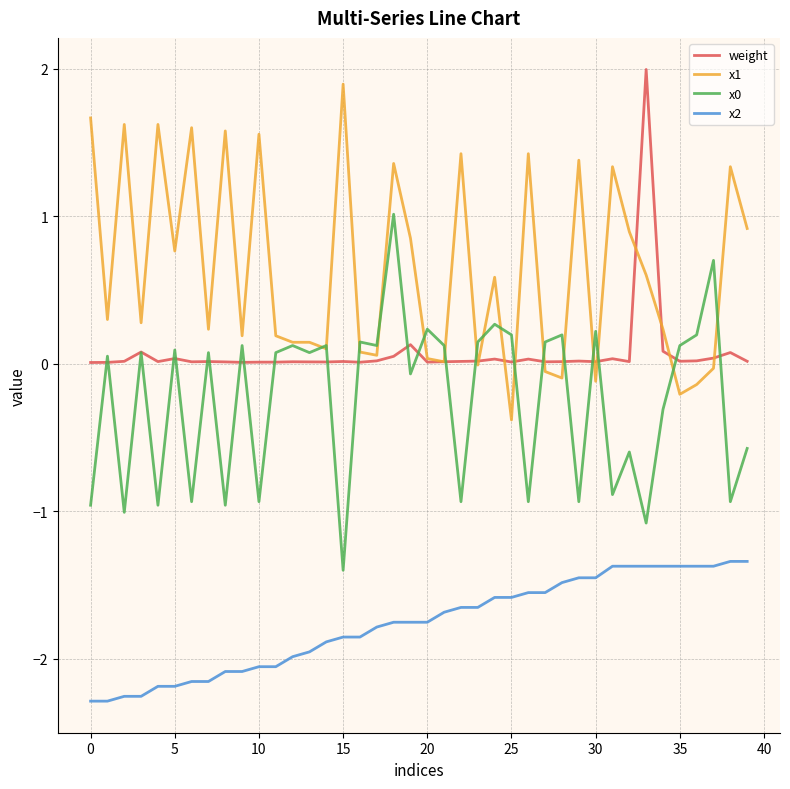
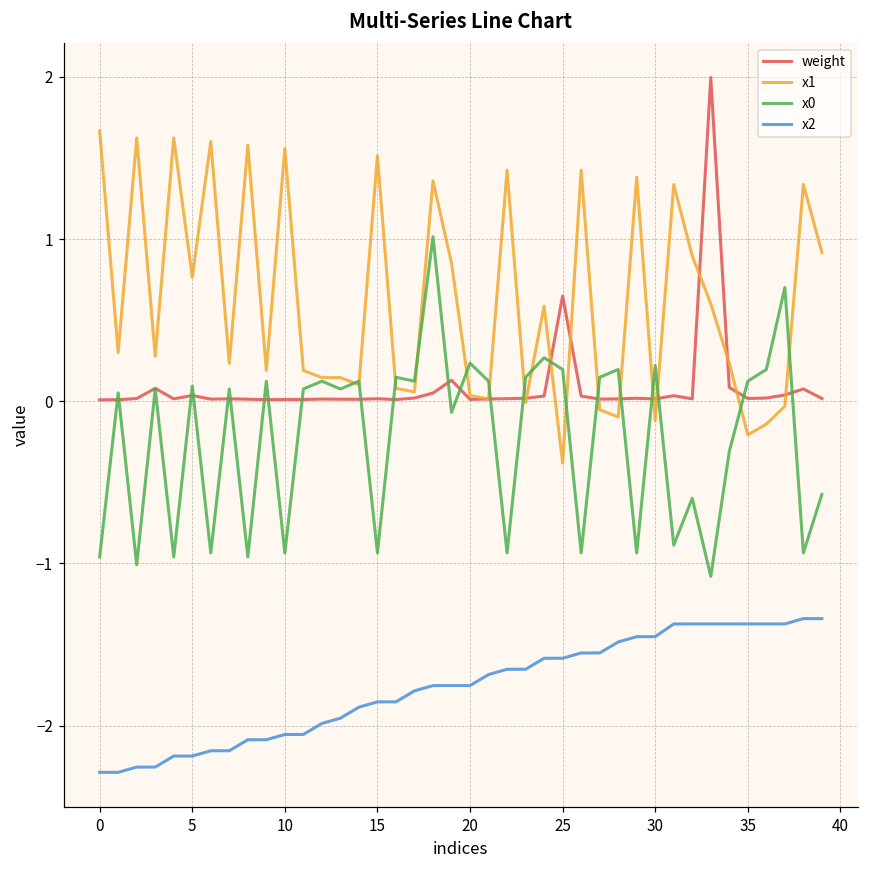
  {
    "weight": {
      "0": 0.01,
      "5": 0.04,
      "10": 0.01,
      "15": 0.02,
      "20": 0.01,
-     "25": 0.01,
+     "25": 0.65,
      "30": 0.01,
      "35": 0.02
    },
    "x1": {
      "0": 1.67,
      "5": 0.76,
      "10": 1.56,
-     "15": 1.90,
+     "15": 1.51,
      "20": 0.04,
      "25": -0.38,
      "30": -0.12,
      "35": -0.21
    },
    "x0": {
      "0": -0.96,
      "5": 0.09,
      "10": -0.94,
-     "15": -1.40,
+     "15": -0.94,
      "20": 0.23,
      "25": 0.20,
      "30": 0.22,
      "35": 0.12
    },
    "x2": {
      "0": -2.29,
      "5": -2.19,
      "10": -2.05,
      "15": -1.85,
      "20": -1.75,
      "25": -1.58,
      "30": -1.45,
      "35": -1.37
    }
  }
